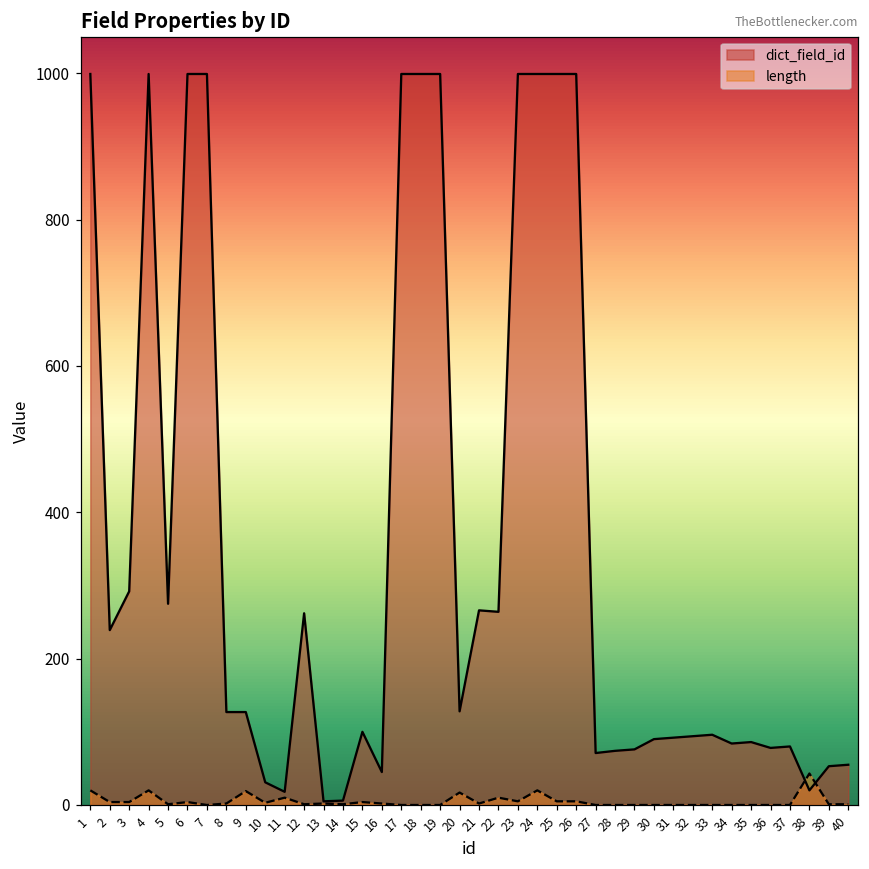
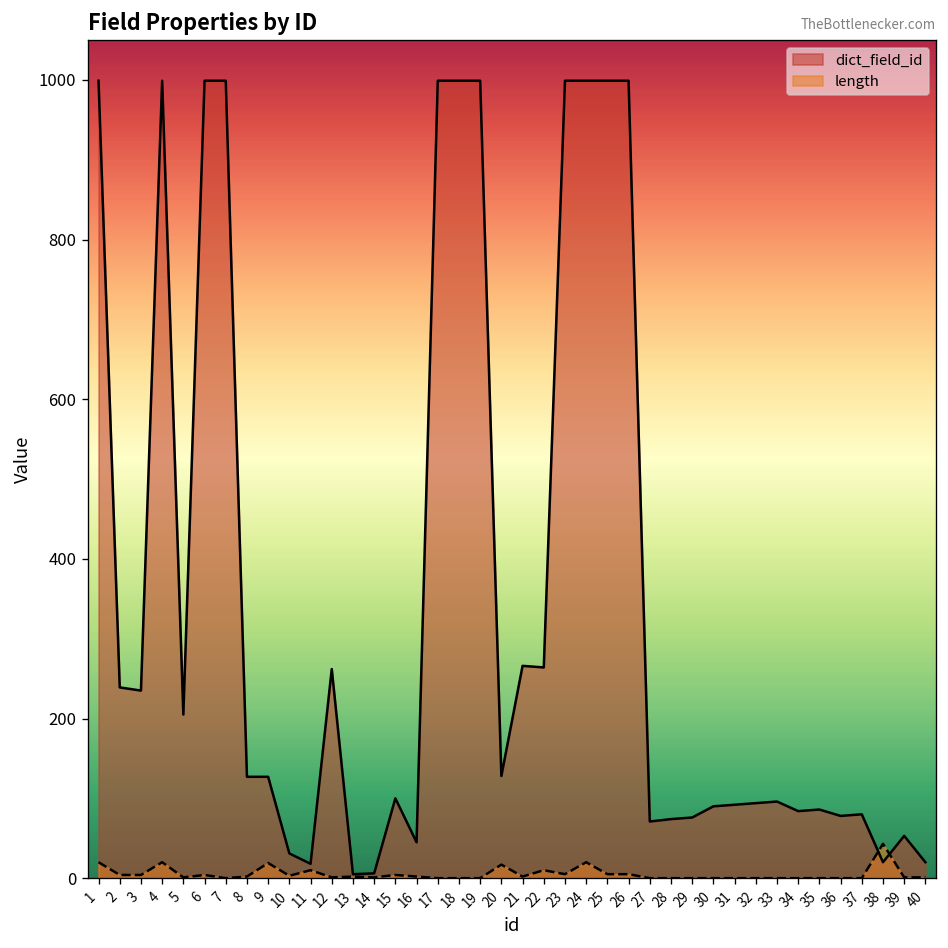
  {
    "dict_field_id": {
      "1": 1000,
      "2": 240,
-     "3": 290,
+     "3": 240,
      "4": 1000,
-     "5": 280,
+     "5": 210,
      "6": 1000,
      "7": 1000,
      "8": 130,
      "9": 130,
      "10": 30,
      "11": 20,
      "12": 260,
      "14": 10,
      "15": 100,
      "16": 50,
      "17": 1000,
      "18": 1000,
      "19": 1000,
      "20": 130,
      "21": 270,
      "22": 260,
      "23": 1000,
      "24": 1000,
      "25": 1000,
      "26": 1000,
      "27": 70,
      "28": 70,
      "29": 80,
      "30": 90,
      "31": 90,
      "32": 90,
      "33": 100,
      "34": 80,
      "35": 90,
      "36": 80,
      "37": 80,
      "38": 20,
      "39": 50,
-     "40": 60
+     "40": 20
    },
    "length": {
      "1": 20,
      "2": 0,
      "3": 0,
      "4": 20,
      "5": 0,
      "6": 0,
      "7": 0,
      "8": 0,
      "9": 20,
      "10": 0,
      "11": 10,
      "12": 0,
      "14": 0,
      "15": 0,
      "16": 0,
      "17": 0,
      "18": 0,
      "19": 0,
      "20": 20,
      "21": 0,
      "22": 10,
      "23": 10,
      "24": 20,
      "25": 10,
      "26": 10,
      "27": 0,
      "28": 0,
      "29": 0,
      "30": 0,
      "31": 0,
      "32": 0,
      "33": 0,
      "34": 0,
      "35": 0,
      "36": 0,
      "37": 0,
      "38": 40,
      "39": 0,
      "40": 0
    }
  }
